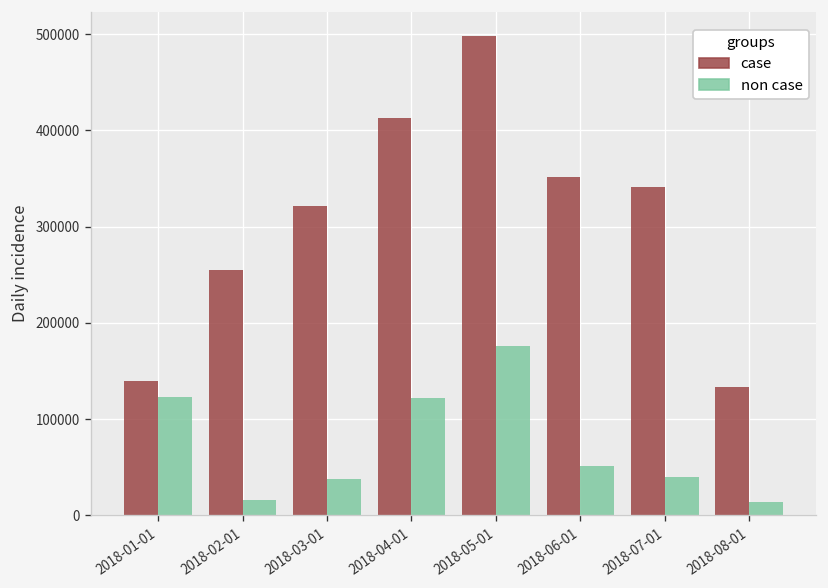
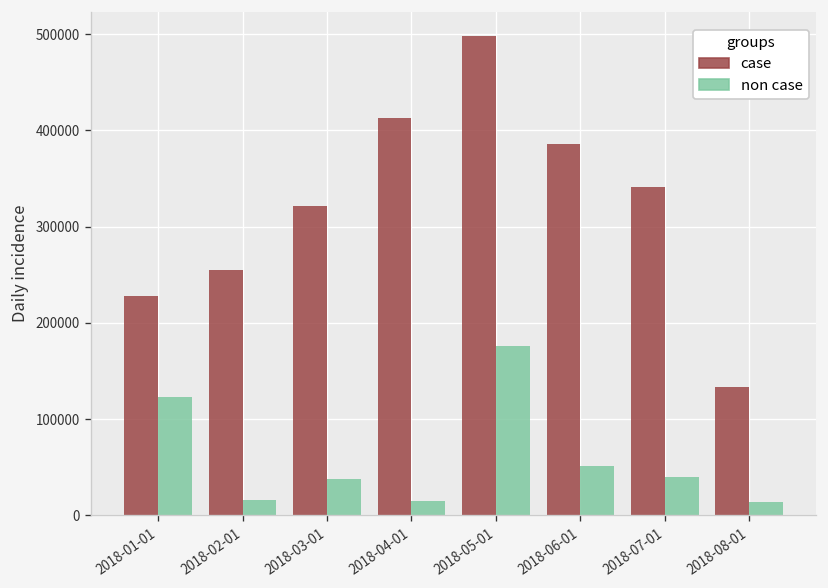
  {
    "case": {
-     "2018-01-01": 140000,
+     "2018-01-01": 230000,
      "2018-02-01": 250000,
      "2018-03-01": 320000,
      "2018-04-01": 410000,
      "2018-05-01": 500000,
-     "2018-06-01": 350000,
+     "2018-06-01": 390000,
      "2018-07-01": 340000,
      "2018-08-01": 130000
    },
    "non case": {
      "2018-01-01": 120000,
      "2018-02-01": 20000,
      "2018-03-01": 40000,
-     "2018-04-01": 120000,
+     "2018-04-01": 20000,
      "2018-05-01": 180000,
      "2018-06-01": 50000,
      "2018-07-01": 40000,
      "2018-08-01": 10000
    }
  }
